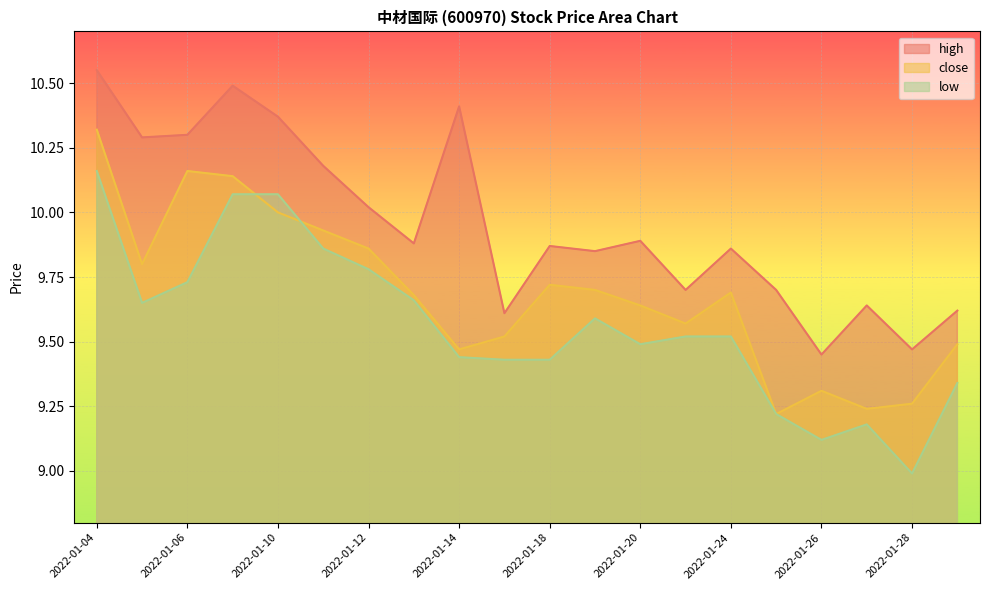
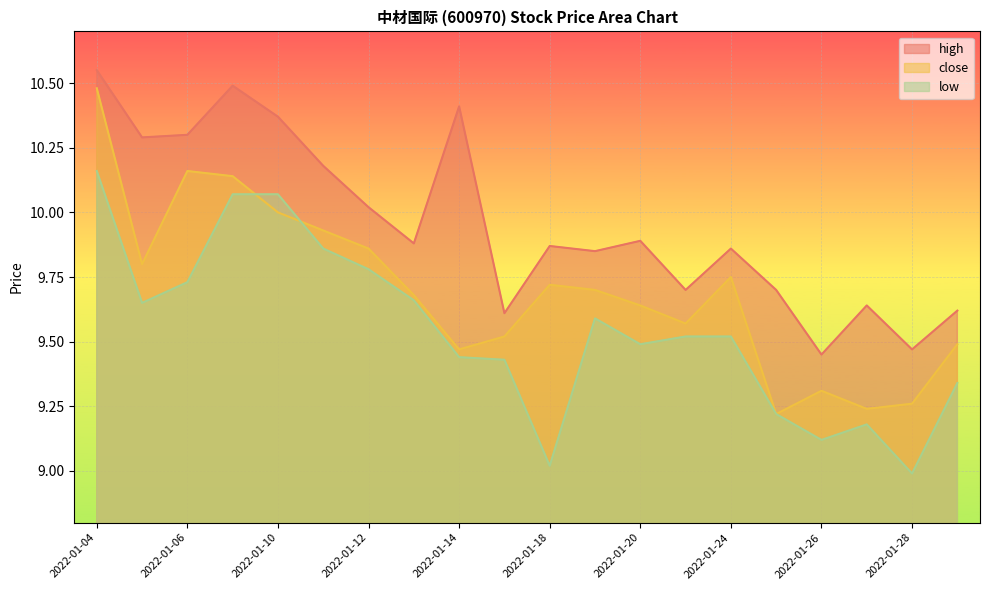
  {
    "high": {
      "2022-01-04": 10.55,
      "2022-01-06": 10.30,
      "2022-01-10": 10.37,
      "2022-01-12": 10.02,
      "2022-01-14": 10.41,
      "2022-01-18": 9.87,
      "2022-01-20": 9.89,
      "2022-01-24": 9.86,
      "2022-01-26": 9.45,
      "2022-01-28": 9.47
    },
    "close": {
-     "2022-01-04": 10.32,
+     "2022-01-04": 10.48,
      "2022-01-06": 10.16,
      "2022-01-10": 10.00,
      "2022-01-12": 9.86,
      "2022-01-14": 9.47,
      "2022-01-18": 9.72,
      "2022-01-20": 9.64,
-     "2022-01-24": 9.69,
+     "2022-01-24": 9.75,
      "2022-01-26": 9.31,
      "2022-01-28": 9.26
    },
    "low": {
      "2022-01-04": 10.16,
      "2022-01-06": 9.73,
      "2022-01-10": 10.07,
      "2022-01-12": 9.78,
      "2022-01-14": 9.44,
-     "2022-01-18": 9.43,
+     "2022-01-18": 9.02,
      "2022-01-20": 9.49,
      "2022-01-24": 9.52,
      "2022-01-26": 9.12,
      "2022-01-28": 8.99
    }
  }
